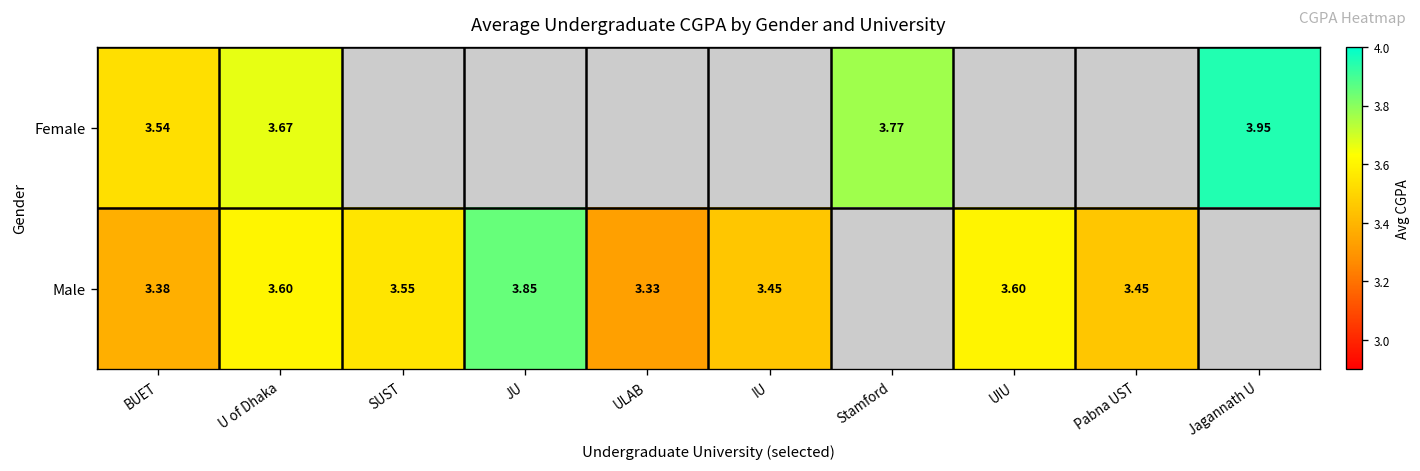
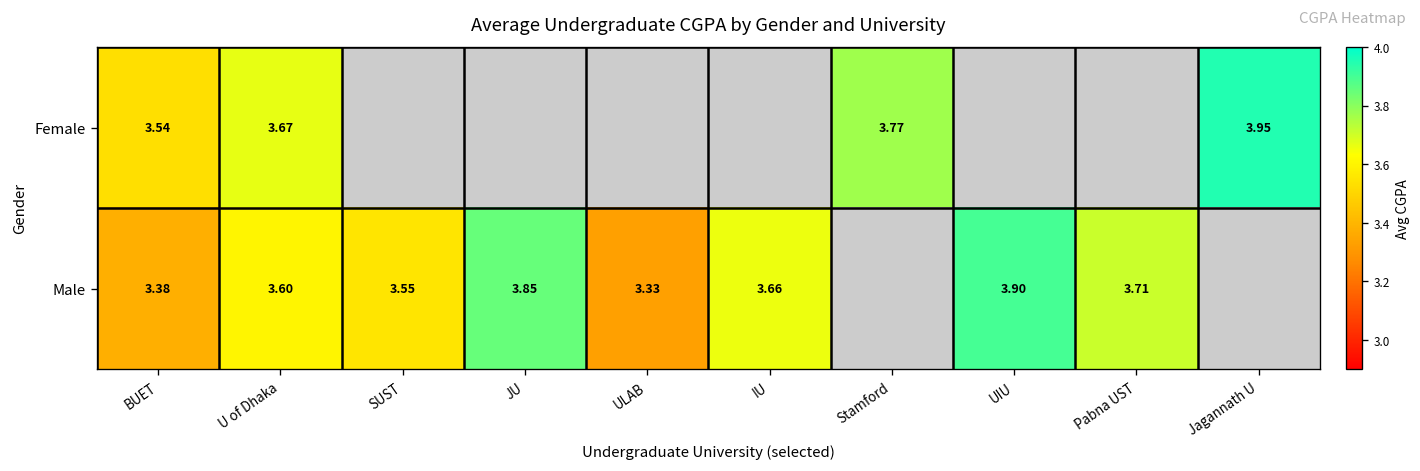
  {
    "Female": {
      "BUET": 3.54,
      "U of Dhaka": 3.67,
      "Stamford": 3.77,
      "Jagannath U": 3.95
    },
    "Male": {
      "BUET": 3.38,
      "U of Dhaka": 3.60,
      "SUST": 3.55,
      "JU": 3.85,
      "ULAB": 3.33,
-     "IU": 3.45,
-     "UIU": 3.60,
-     "Pabna UST": 3.45
+     "IU": 3.66,
+     "UIU": 3.90,
+     "Pabna UST": 3.71
    }
  }
